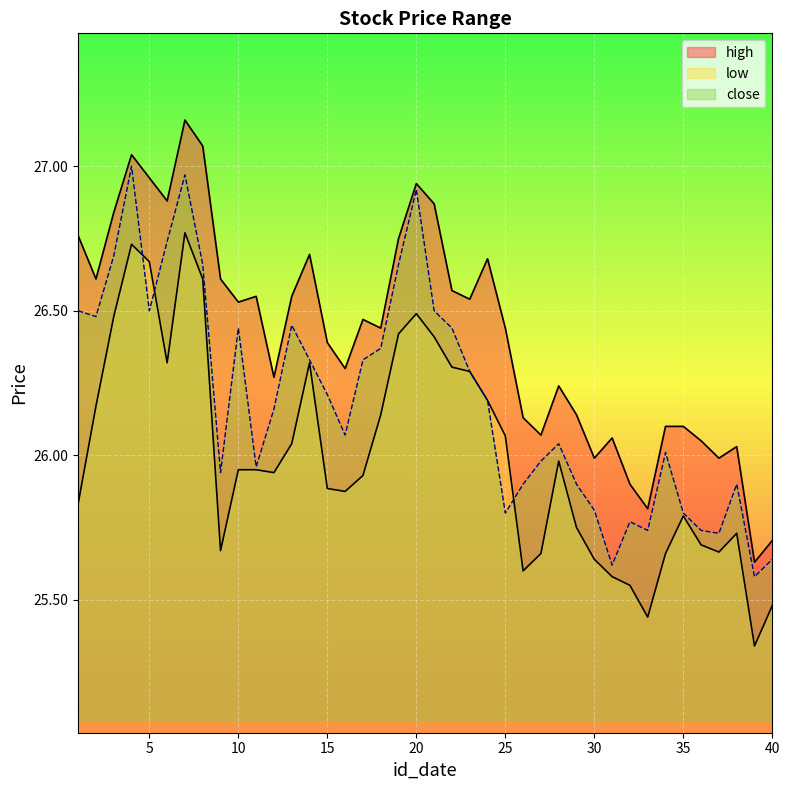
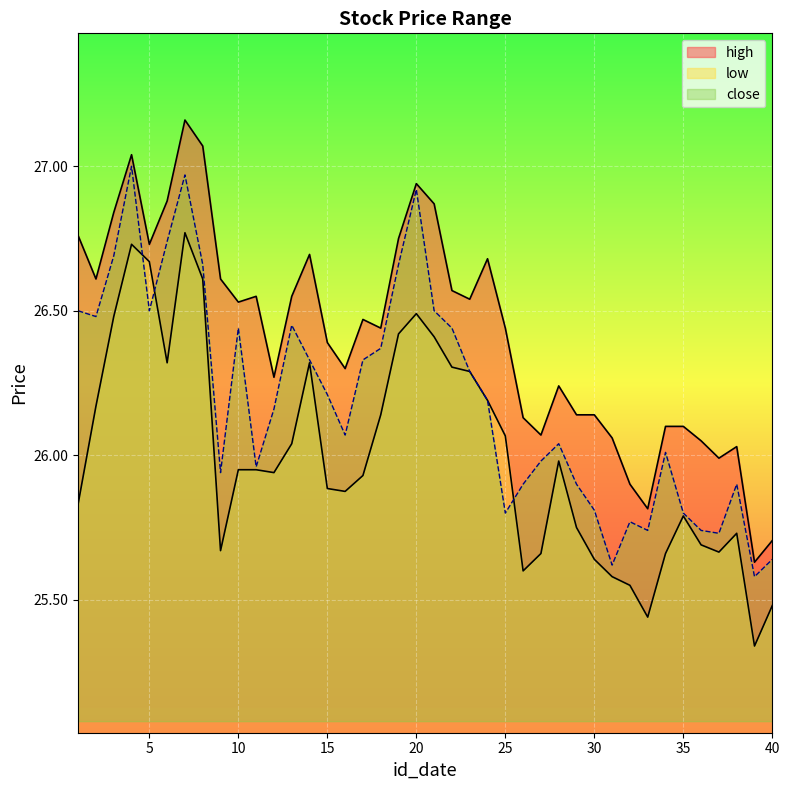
  {
    "high": {
-     "5": 26.96,
+     "5": 26.73,
      "10": 26.53,
      "15": 26.39,
      "20": 26.94,
      "25": 26.44,
-     "30": 25.99,
+     "30": 26.14,
      "35": 26.10,
      "40": 25.71
    },
    "low": {
      "5": 26.67,
      "10": 25.95,
      "15": 25.89,
      "20": 26.49,
      "25": 26.07,
      "30": 25.64,
      "35": 25.79,
      "40": 25.48
    },
    "close": {
      "5": 26.50,
      "10": 26.44,
      "15": 26.21,
      "20": 26.92,
      "25": 25.80,
      "30": 25.81,
      "35": 25.80,
      "40": 25.64
    }
  }
